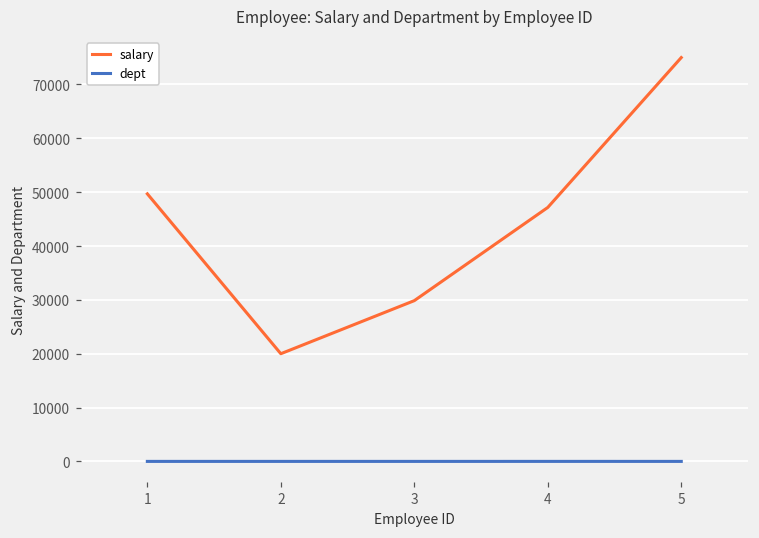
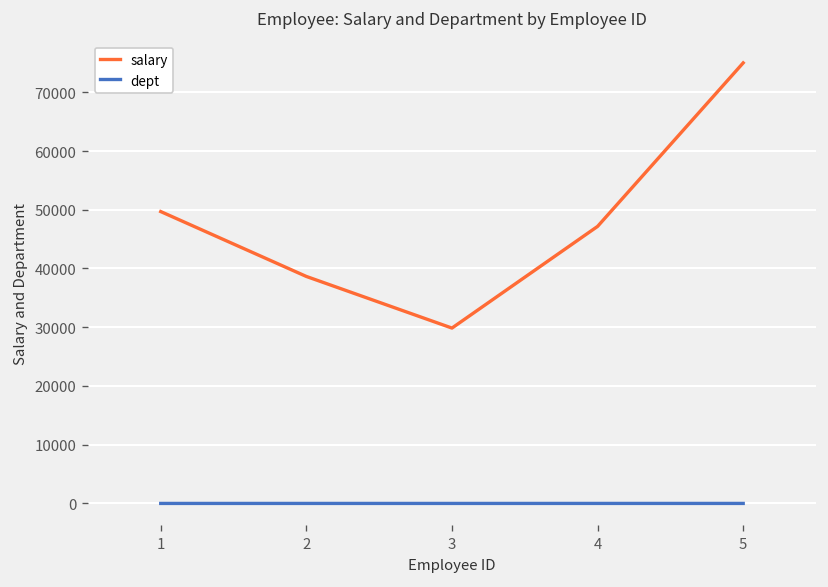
  {
    "salary": {
      "1": 50000,
-     "2": 20000,
+     "2": 39000,
      "3": 30000,
      "4": 47000,
      "5": 75000
    },
    "dept": {
      "1": 0,
      "2": 0,
      "3": 0,
      "4": 0,
      "5": 0
    }
  }
